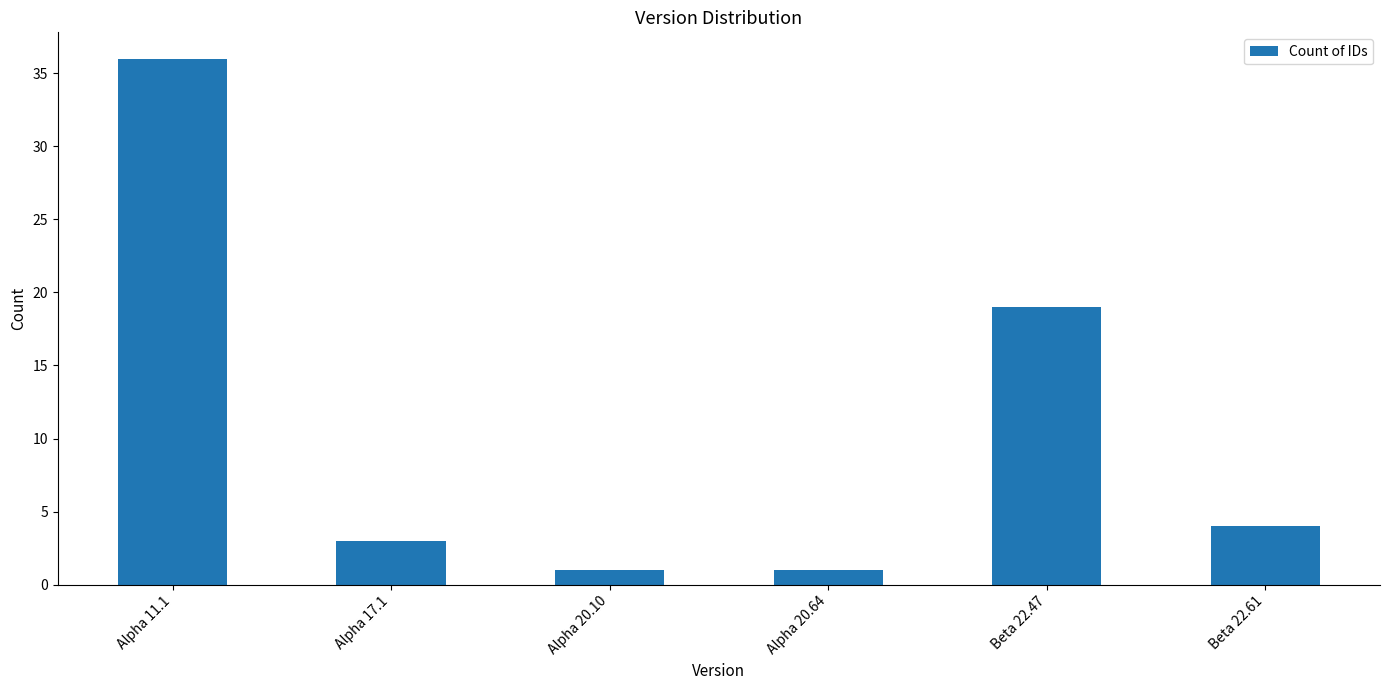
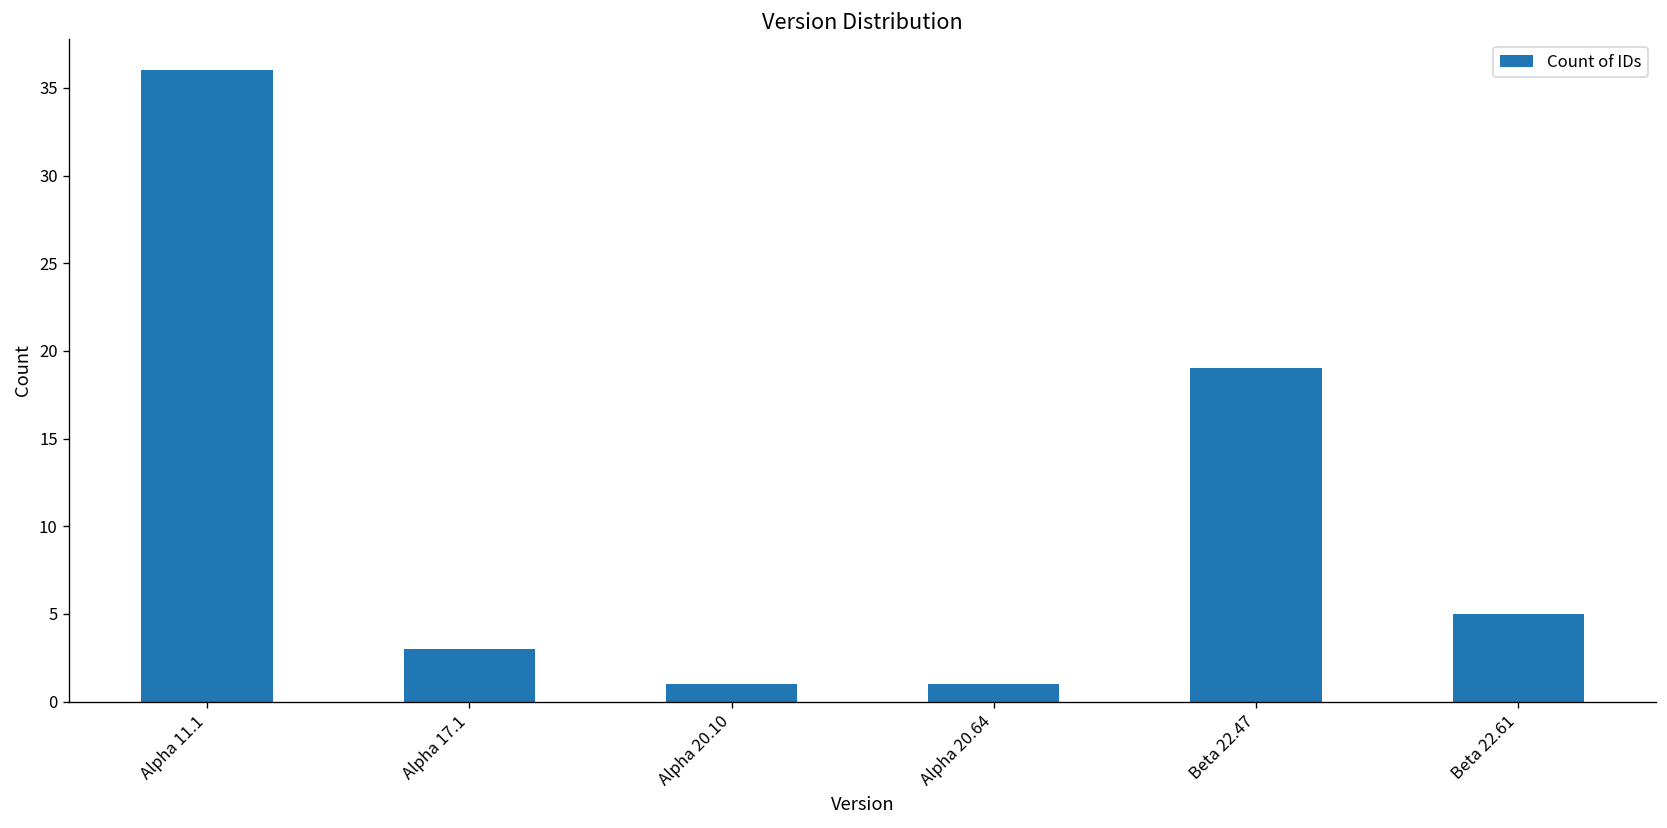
  {
    "Alpha 11.1": 36,
    "Alpha 17.1": 3,
    "Alpha 20.10": 1,
    "Alpha 20.64": 1,
    "Beta 22.47": 19,
-   "Beta 22.61": 4
+   "Beta 22.61": 5
  }
